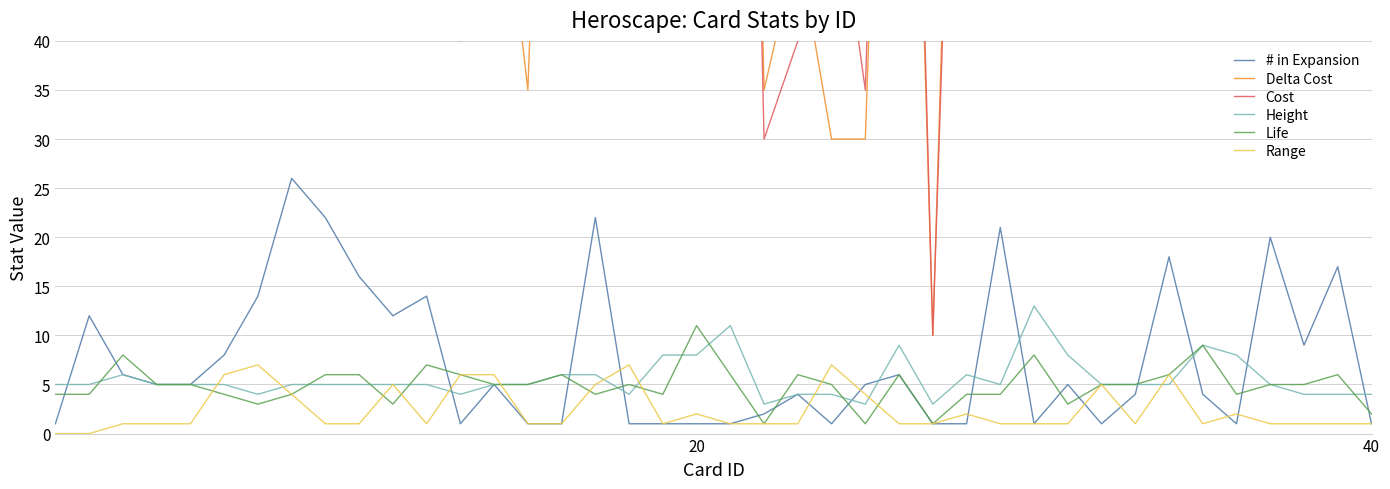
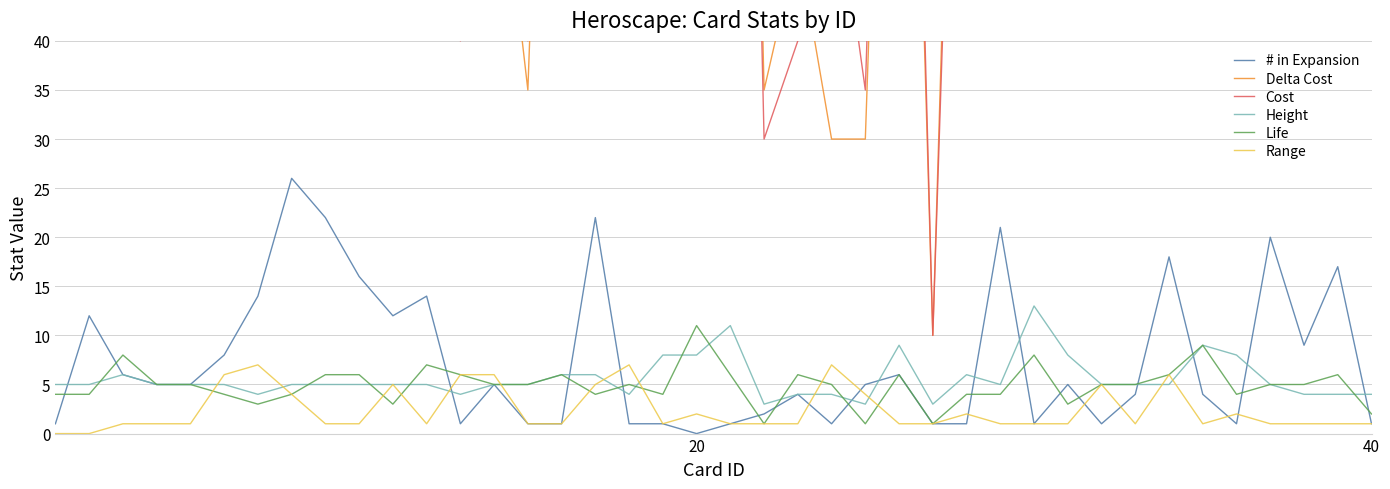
  {
    "# in Expansion": {
-     "20": 1
+     "20": 0
    },
    "Height": {
      "20": 8,
      "40": 4
    },
    "Life": {
      "20": 11,
      "40": 2
    },
    "Range": {
      "20": 2
    }
  }
